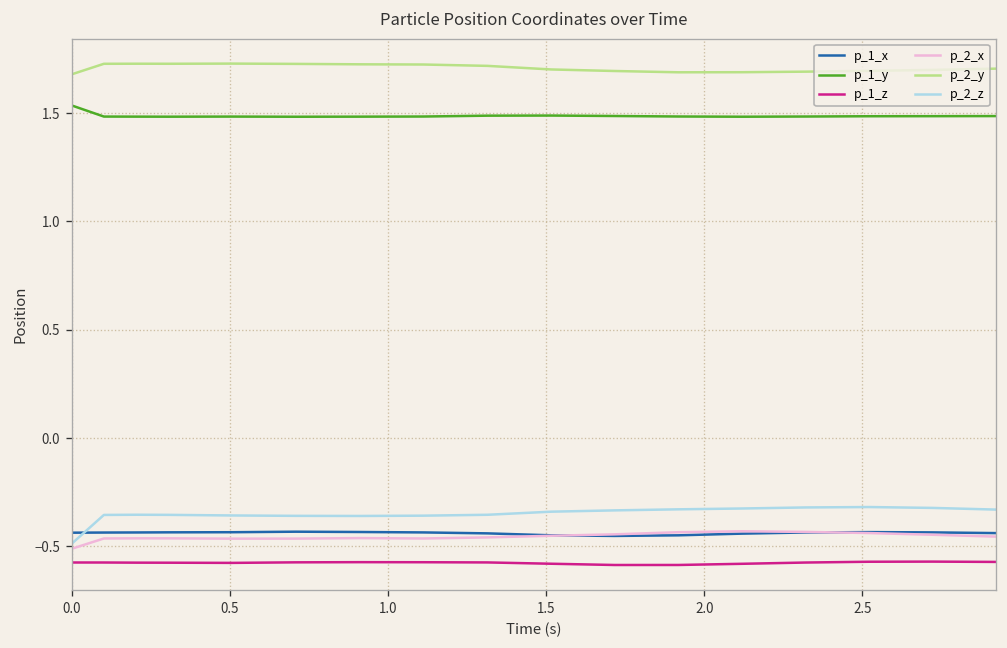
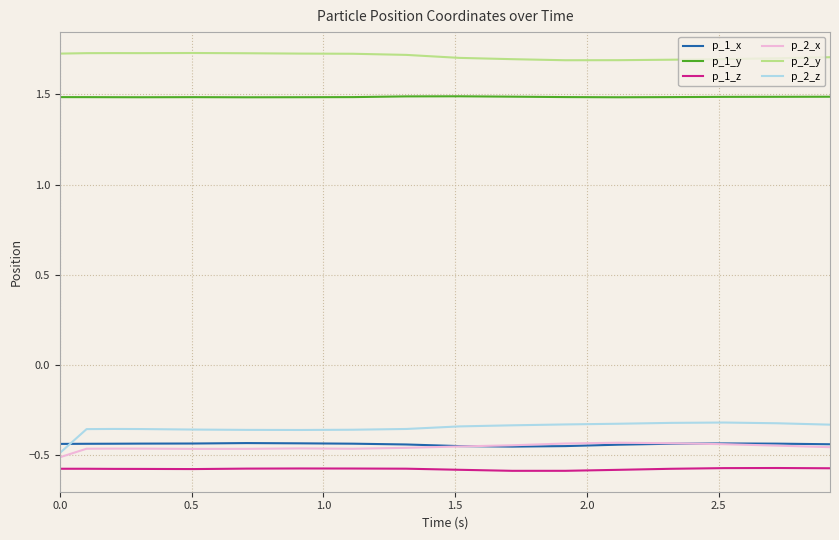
  {
    "p_1_x": {
      "0.0": -0.44
    },
    "p_1_y": {
-     "0.0": 1.54
+     "0.0": 1.48
    },
    "p_1_z": {
      "0.0": -0.57
    },
    "p_2_x": {
      "0.0": -0.51
    },
    "p_2_y": {
-     "0.0": 1.68
+     "0.0": 1.73
    },
    "p_2_z": {
      "0.0": -0.49
    }
  }
